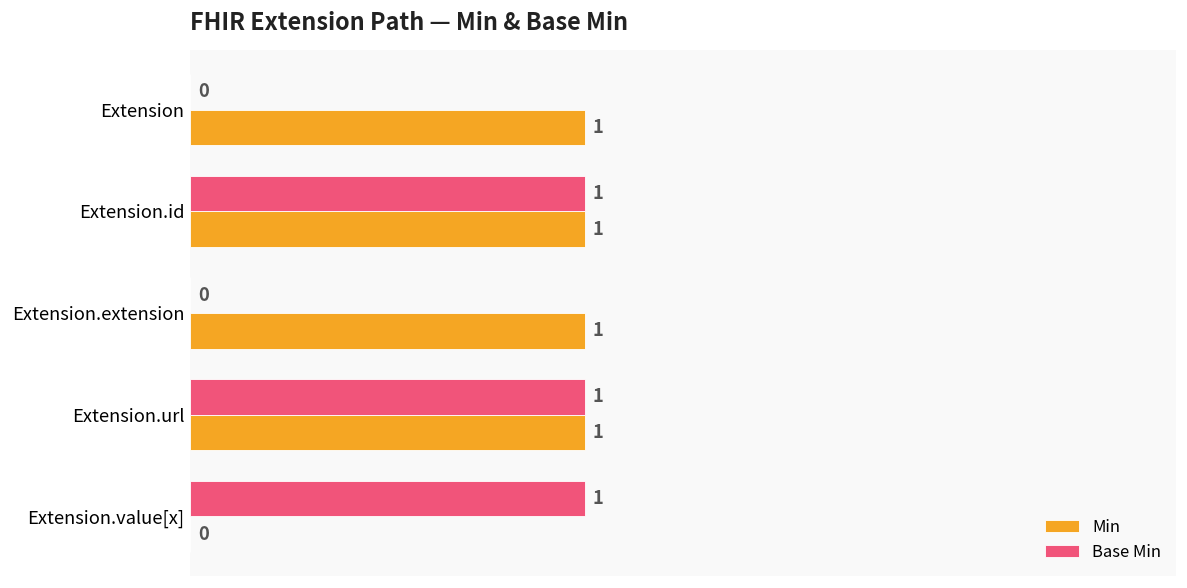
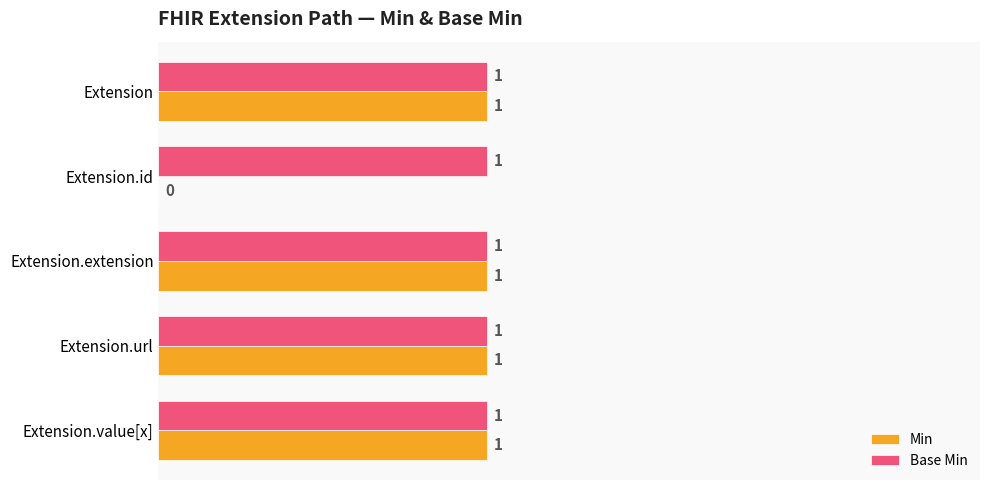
  {
    "Min": {
      "Extension": 1,
-     "Extension.id": 1,
+     "Extension.id": 0,
      "Extension.extension": 1,
      "Extension.url": 1,
-     "Extension.value[x]": 0
+     "Extension.value[x]": 1
    },
    "Base Min": {
-     "Extension": 0,
+     "Extension": 1,
      "Extension.id": 1,
-     "Extension.extension": 0,
+     "Extension.extension": 1,
      "Extension.url": 1,
      "Extension.value[x]": 1
    }
  }
